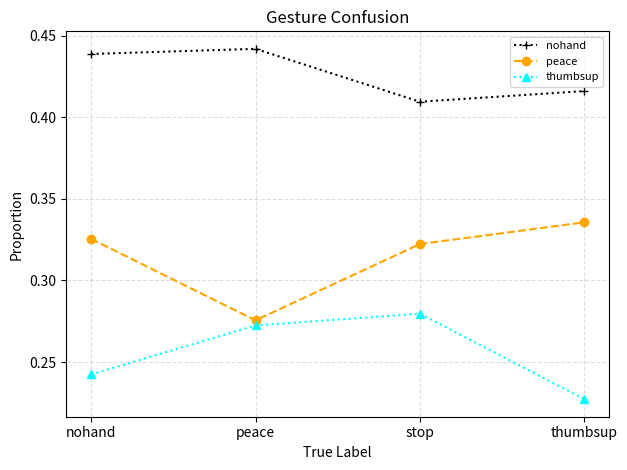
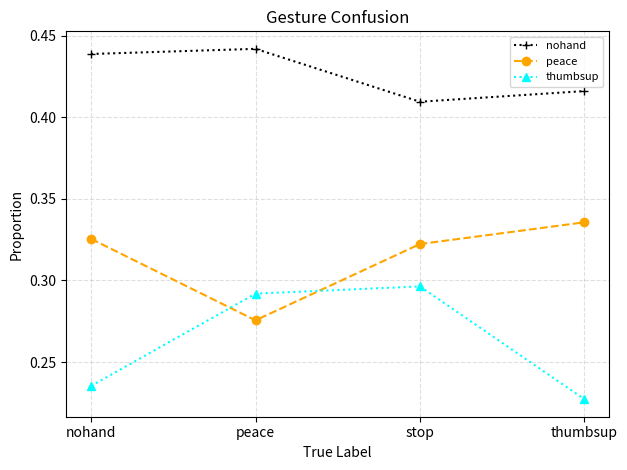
  {
    "nohand": {
      "nohand": 0.439,
      "peace": 0.442,
      "stop": 0.410,
      "thumbsup": 0.416
    },
    "peace": {
      "nohand": 0.325,
      "peace": 0.276,
      "stop": 0.322,
      "thumbsup": 0.336
    },
    "thumbsup": {
-     "nohand": 0.242,
-     "peace": 0.272,
-     "stop": 0.280,
+     "nohand": 0.235,
+     "peace": 0.292,
+     "stop": 0.296,
      "thumbsup": 0.227
    }
  }
